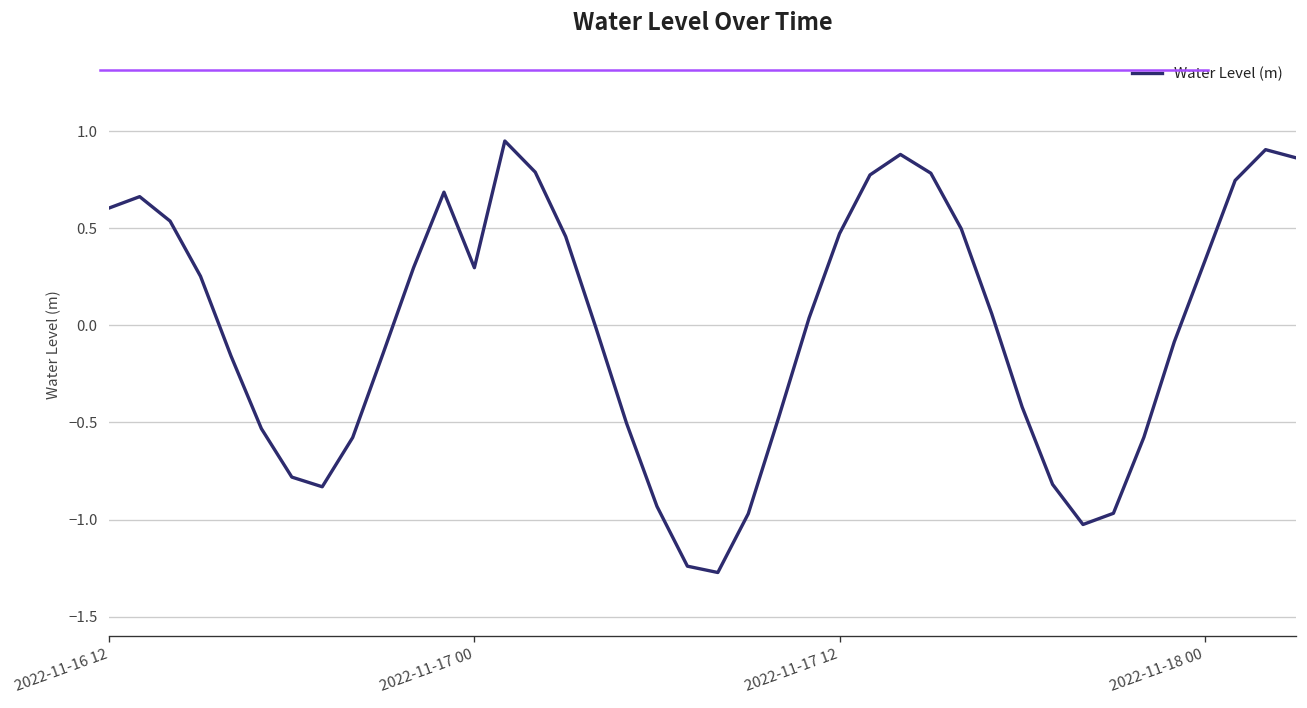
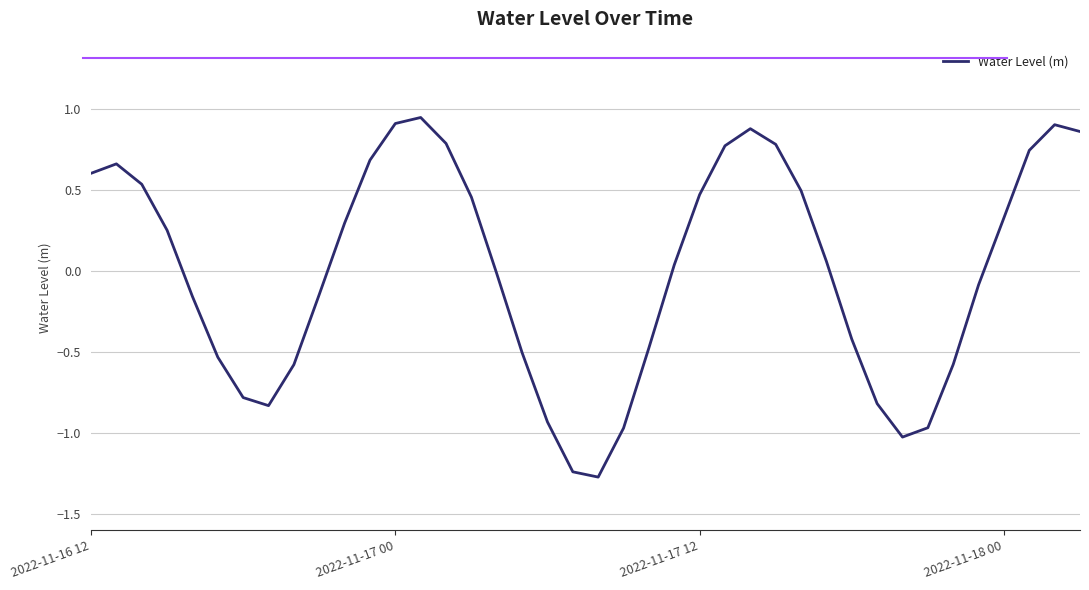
  {
    "2022-11-16 12": 0.60,
-   "2022-11-17 00": 0.30,
+   "2022-11-17 00": 0.91,
    "2022-11-17 12": 0.47,
    "2022-11-18 00": 0.33
  }
